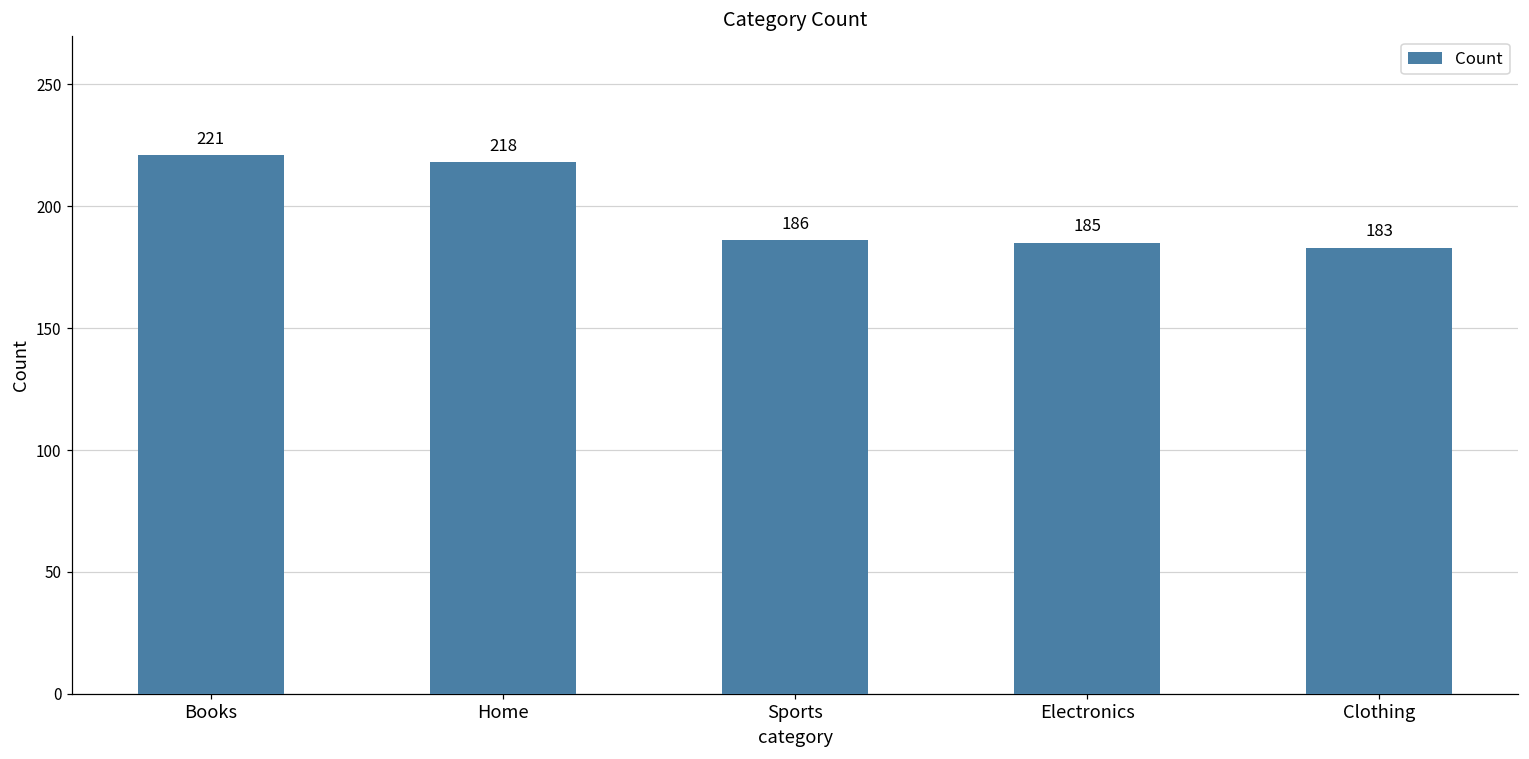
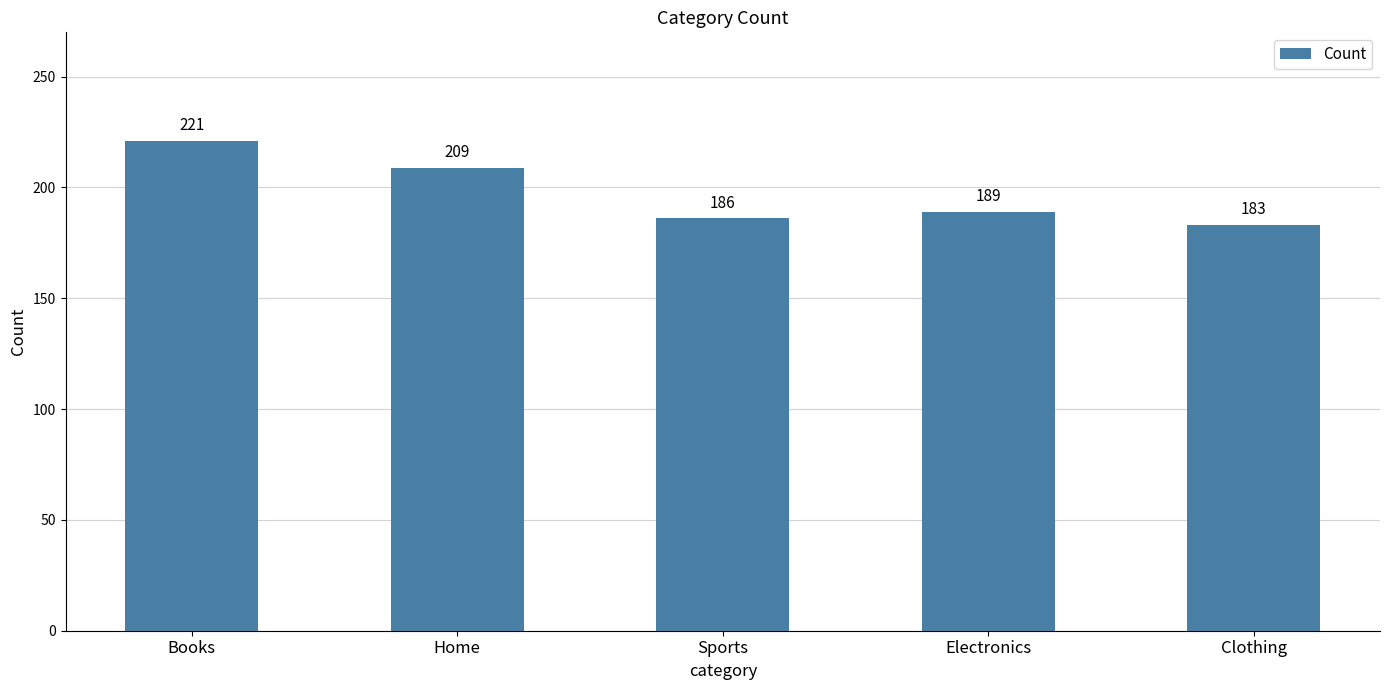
  {
    "Books": 221,
-   "Home": 218,
+   "Home": 209,
    "Sports": 186,
-   "Electronics": 185,
+   "Electronics": 189,
    "Clothing": 183
  }
